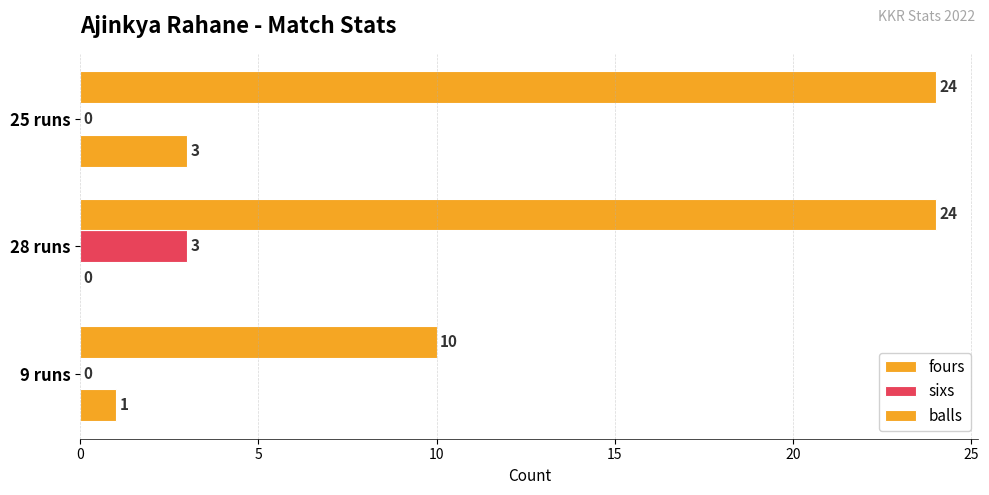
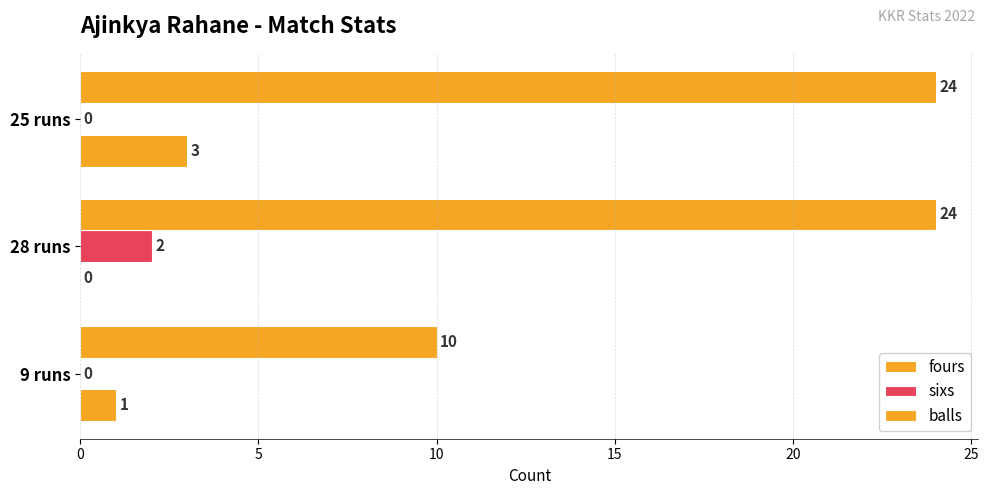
  {
    "sixs": {
      "25 runs": 0,
-     "28 runs": 3,
+     "28 runs": 2,
      "9 runs": 0
    }
  }
